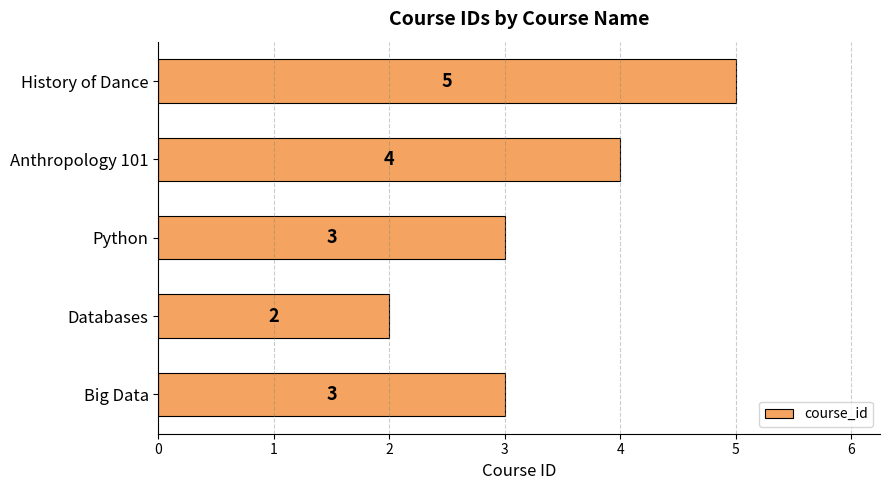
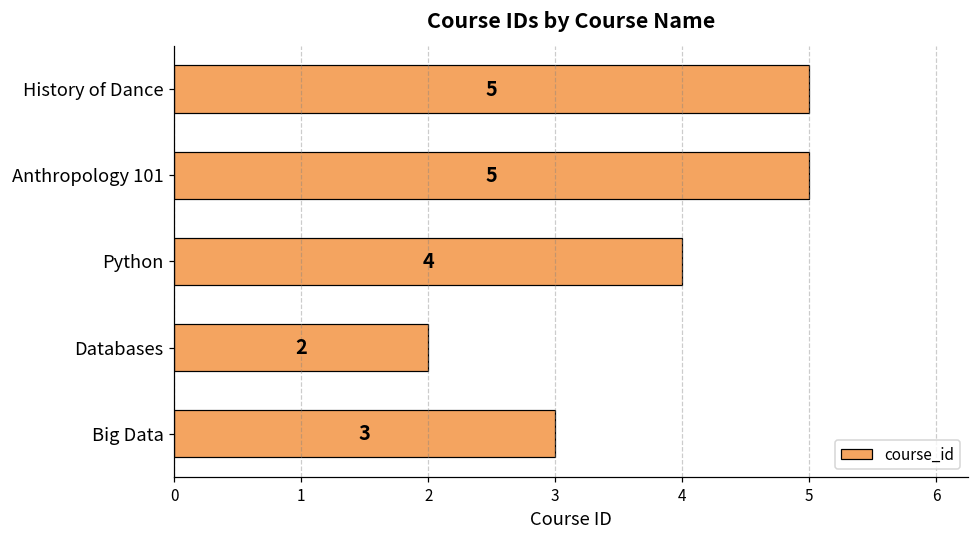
  {
    "History of Dance": 5,
-   "Anthropology 101": 4,
-   "Python": 3,
+   "Anthropology 101": 5,
+   "Python": 4,
    "Databases": 2,
    "Big Data": 3
  }
